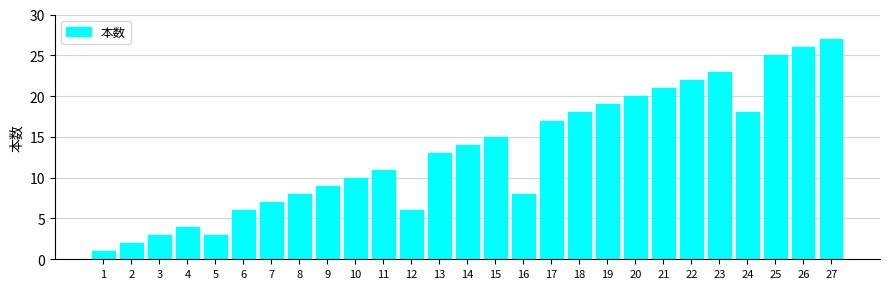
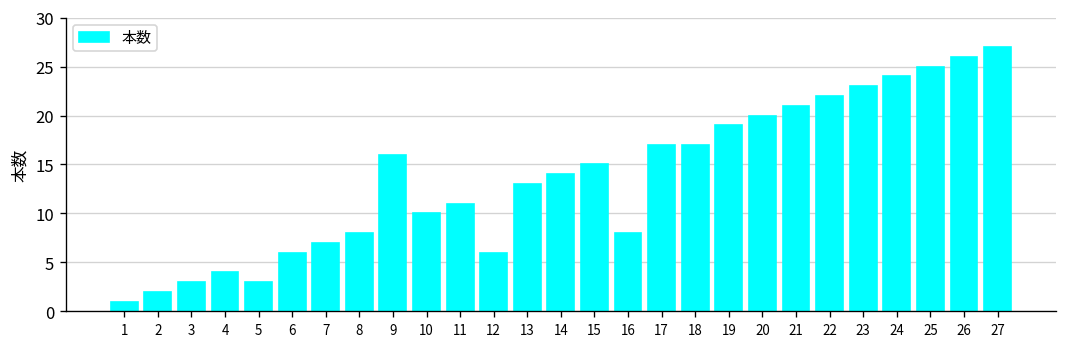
  {
    "1": 1,
    "2": 2,
    "3": 3,
    "4": 4,
    "5": 3,
    "6": 6,
    "7": 7,
    "8": 8,
-   "9": 9,
+   "9": 16,
    "10": 10,
    "11": 11,
    "12": 6,
    "13": 13,
    "14": 14,
    "15": 15,
    "16": 8,
    "17": 17,
-   "18": 18,
+   "18": 17,
    "19": 19,
    "20": 20,
    "21": 21,
    "22": 22,
    "23": 23,
-   "24": 18,
+   "24": 24,
    "25": 25,
    "26": 26,
    "27": 27
  }
